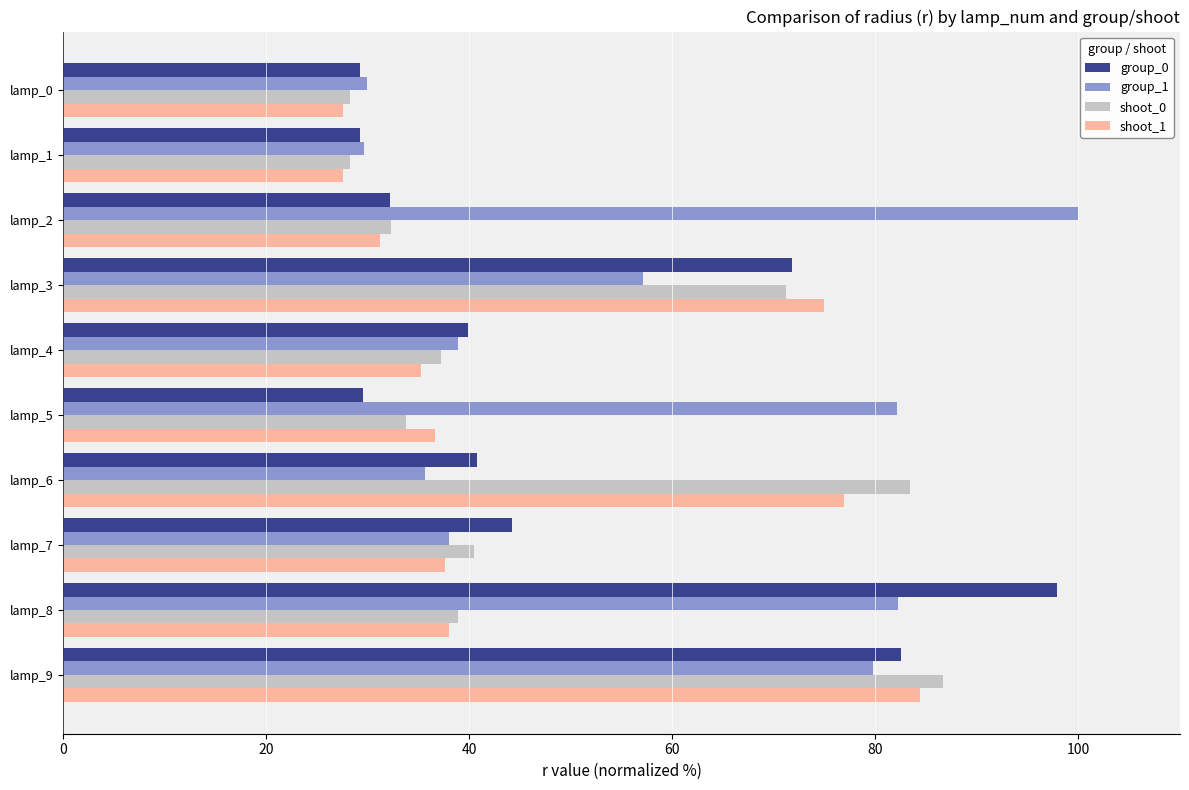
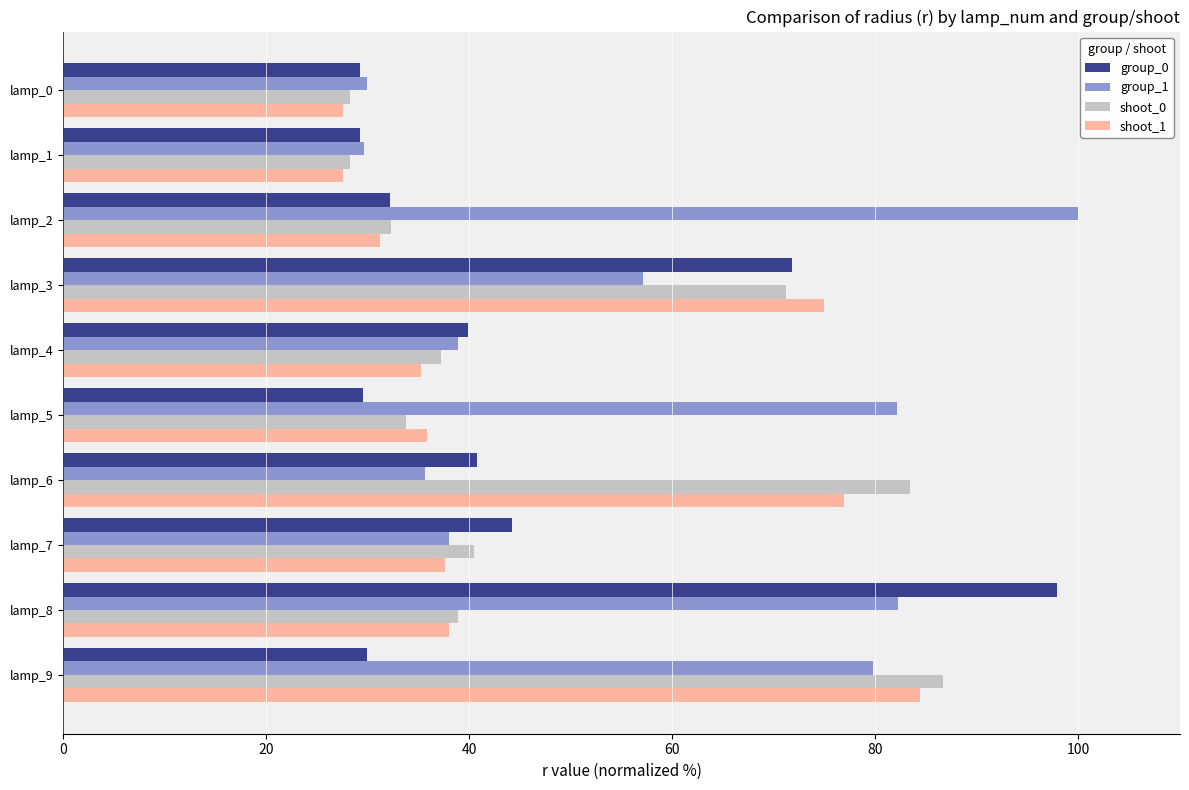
  {
    "group_0": {
      "lamp_0": 29.2,
      "lamp_1": 29.2,
      "lamp_2": 32.1,
      "lamp_3": 71.8,
      "lamp_4": 39.9,
      "lamp_5": 29.5,
      "lamp_6": 40.8,
      "lamp_7": 44.2,
      "lamp_8": 97.9,
-     "lamp_9": 82.5
+     "lamp_9": 29.9
    },
    "group_1": {
      "lamp_0": 29.9,
      "lamp_1": 29.6,
      "lamp_2": 100.0,
      "lamp_3": 57.1,
      "lamp_4": 38.9,
      "lamp_5": 82.1,
      "lamp_6": 35.7,
      "lamp_7": 38.0,
      "lamp_8": 82.2,
      "lamp_9": 79.8
    },
    "shoot_0": {
      "lamp_0": 28.2,
      "lamp_1": 28.2,
      "lamp_2": 32.3,
      "lamp_3": 71.2,
      "lamp_4": 37.2,
      "lamp_5": 33.8,
      "lamp_6": 83.4,
      "lamp_7": 40.5,
      "lamp_8": 38.9,
      "lamp_9": 86.7
    },
    "shoot_1": {
      "lamp_0": 27.5,
      "lamp_1": 27.5,
      "lamp_2": 31.1,
      "lamp_3": 74.9,
      "lamp_4": 35.2,
-     "lamp_5": 36.6,
+     "lamp_5": 35.8,
      "lamp_6": 76.9,
      "lamp_7": 37.6,
      "lamp_8": 38.0,
      "lamp_9": 84.4
    }
  }
